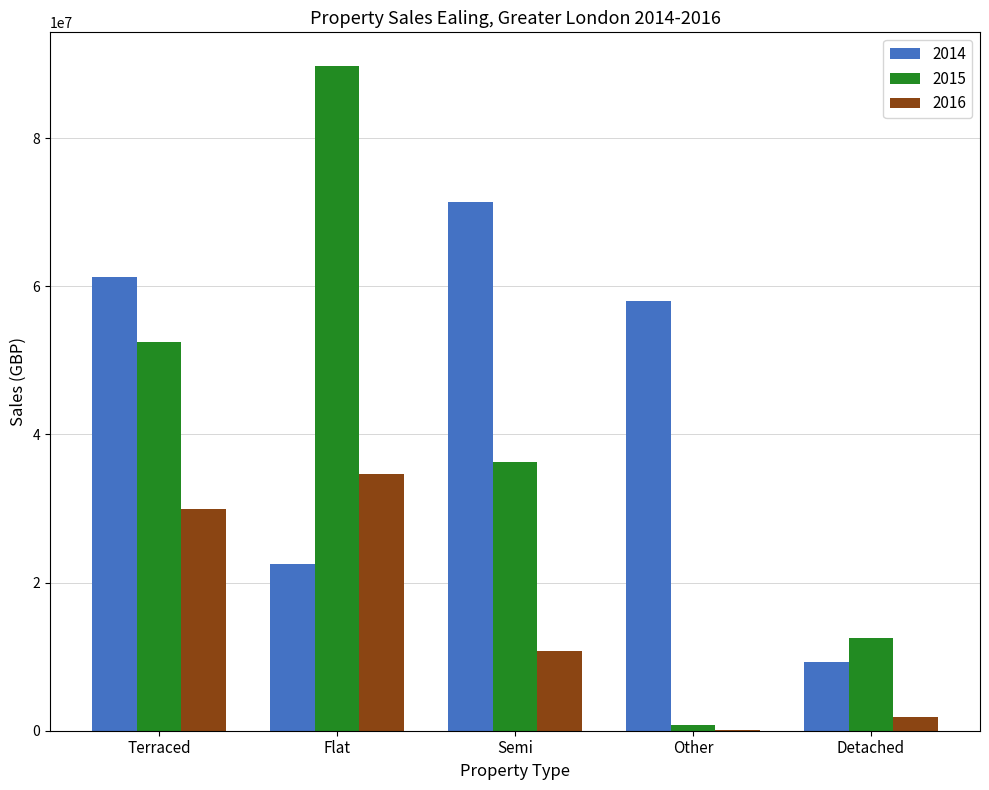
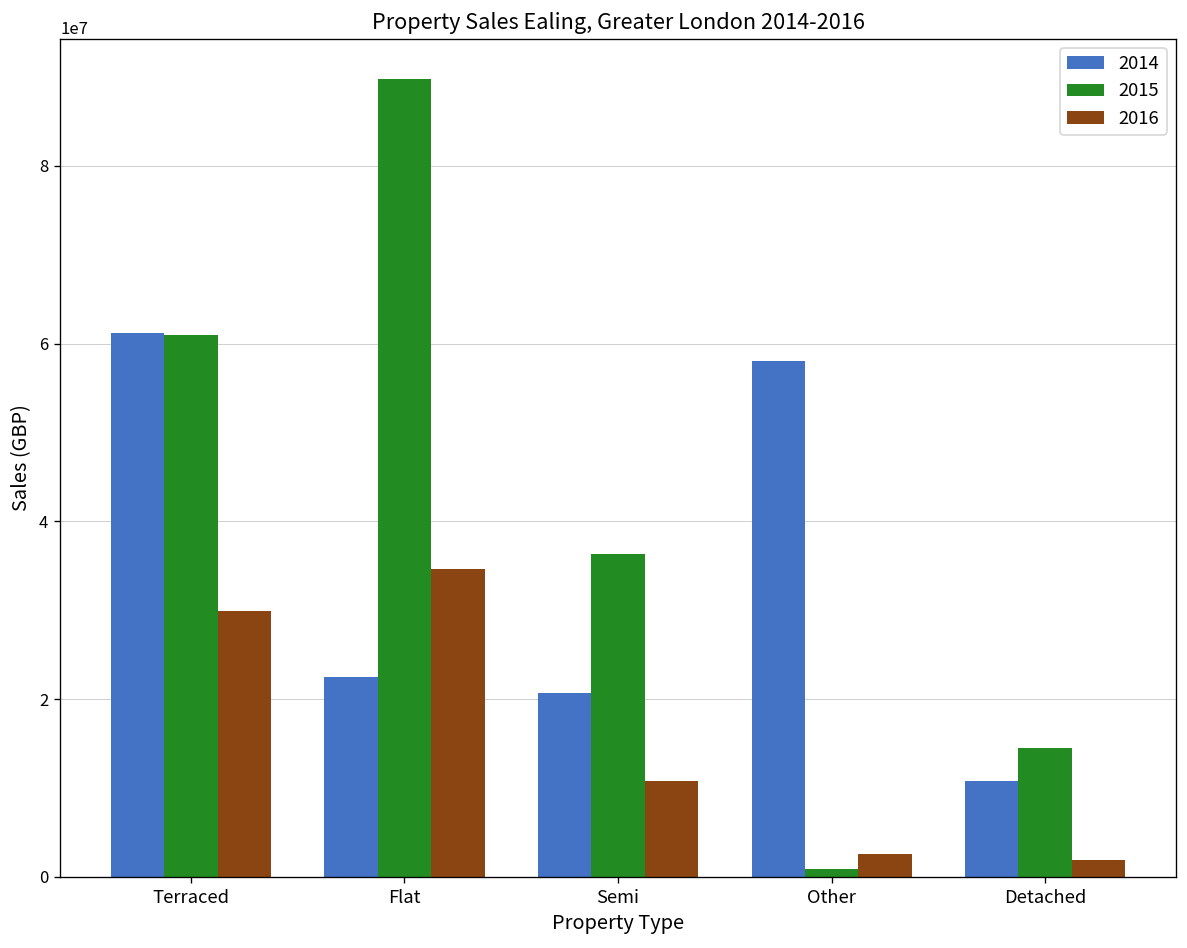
  {
    "2014": {
      "Terraced": 61000000,
      "Flat": 22000000,
-     "Semi": 71000000,
+     "Semi": 21000000,
      "Other": 58000000,
-     "Detached": 9000000
+     "Detached": 11000000
    },
    "2015": {
-     "Terraced": 52000000,
+     "Terraced": 61000000,
      "Flat": 90000000,
      "Semi": 36000000,
      "Other": 1000000,
-     "Detached": 13000000
+     "Detached": 15000000
    },
    "2016": {
      "Terraced": 30000000,
      "Flat": 35000000,
      "Semi": 11000000,
-     "Other": 0,
+     "Other": 3000000,
      "Detached": 2000000
    }
  }
